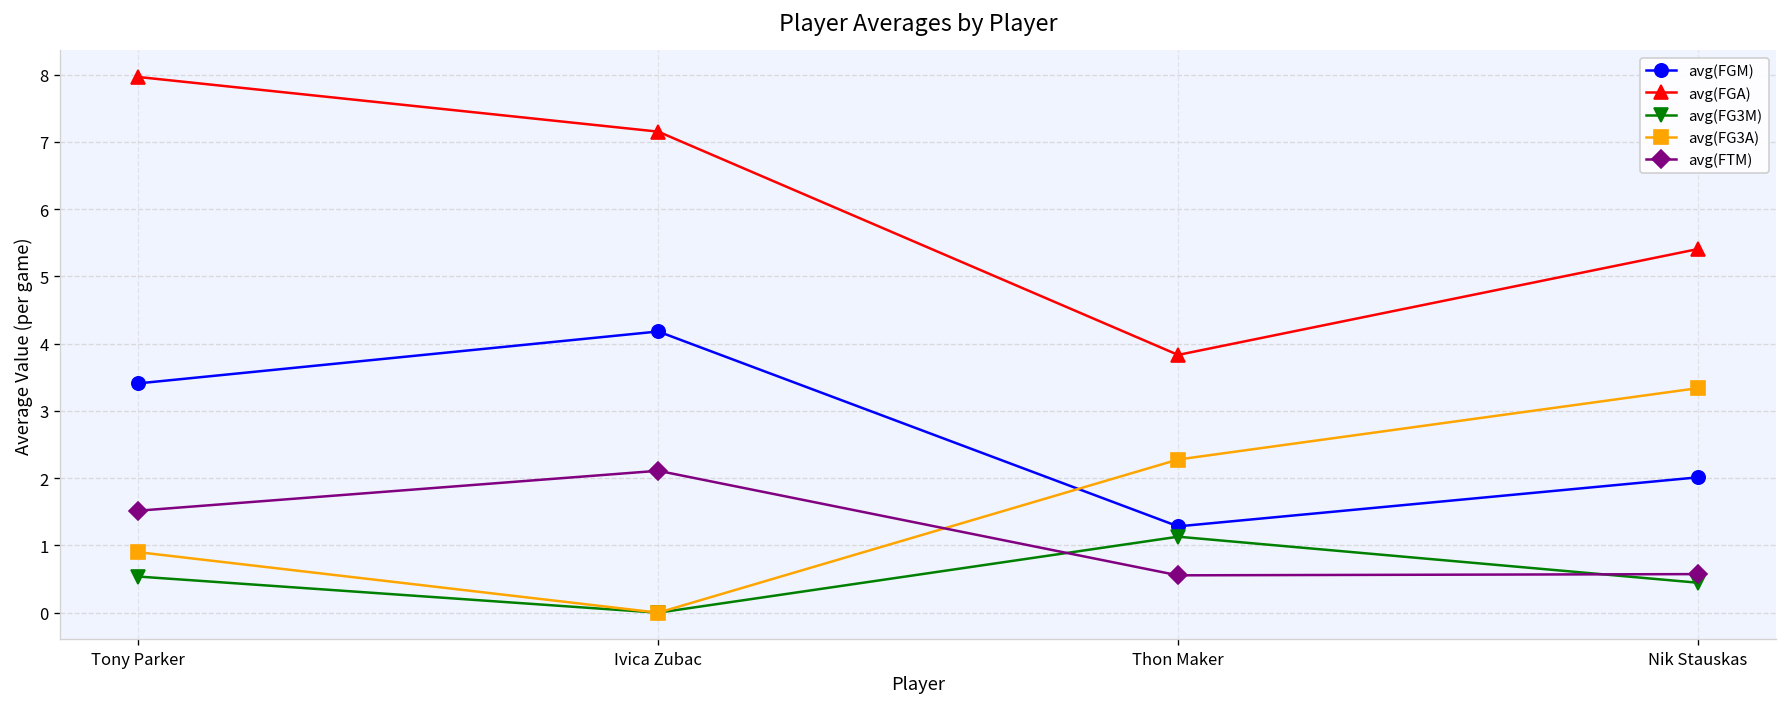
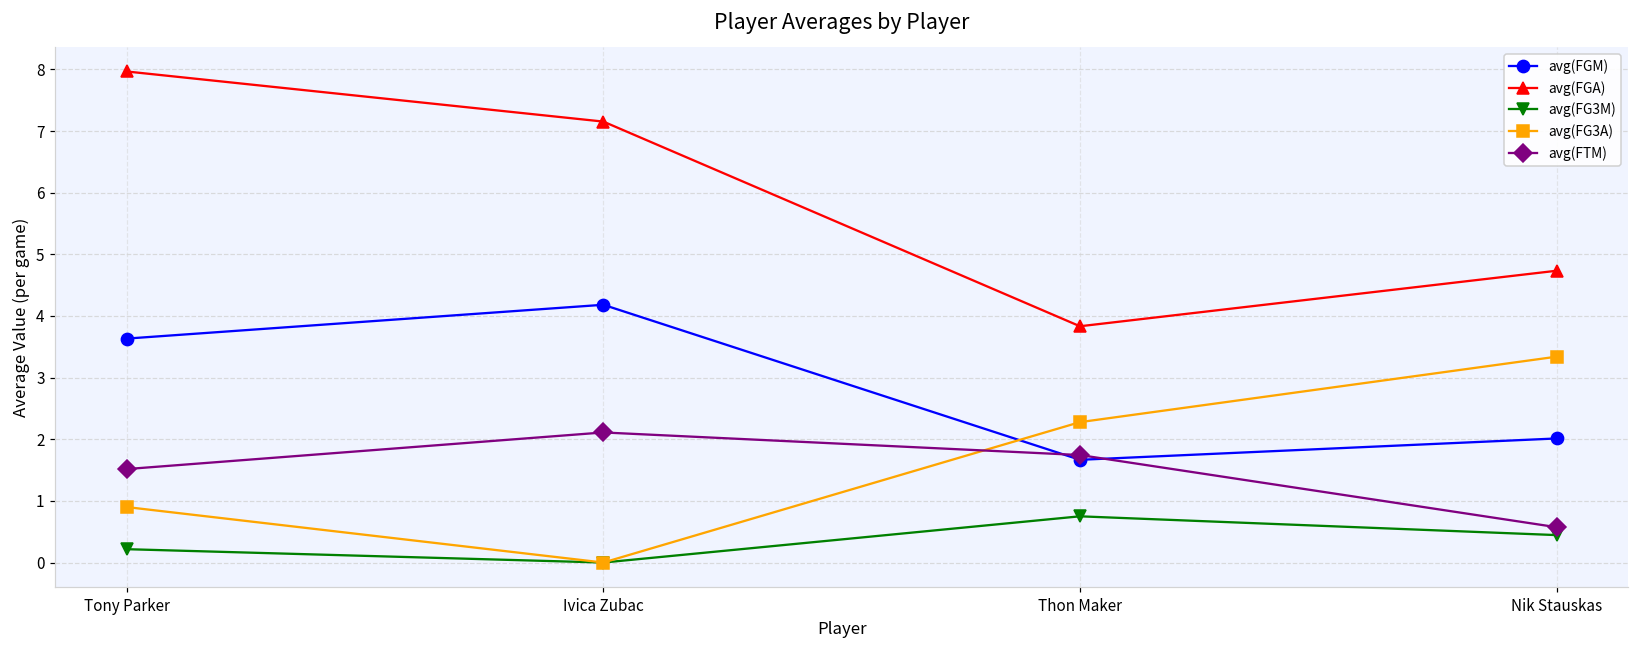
  {
    "avg(FGM)": {
-     "Tony Parker": 3.4,
+     "Tony Parker": 3.6,
      "Ivica Zubac": 4.2,
-     "Thon Maker": 1.3,
+     "Thon Maker": 1.7,
      "Nik Stauskas": 2.0
    },
    "avg(FGA)": {
      "Tony Parker": 8.0,
      "Ivica Zubac": 7.2,
      "Thon Maker": 3.8,
-     "Nik Stauskas": 5.4
+     "Nik Stauskas": 4.7
    },
    "avg(FG3M)": {
-     "Tony Parker": 0.5,
-     "Thon Maker": 1.1,
+     "Tony Parker": 0.2,
+     "Thon Maker": 0.8,
      "Nik Stauskas": 0.4
    },
    "avg(FG3A)": {
      "Tony Parker": 0.9,
      "Thon Maker": 2.3,
      "Nik Stauskas": 3.3
    },
    "avg(FTM)": {
      "Tony Parker": 1.5,
      "Ivica Zubac": 2.1,
-     "Thon Maker": 0.6,
+     "Thon Maker": 1.7,
      "Nik Stauskas": 0.6
    }
  }
